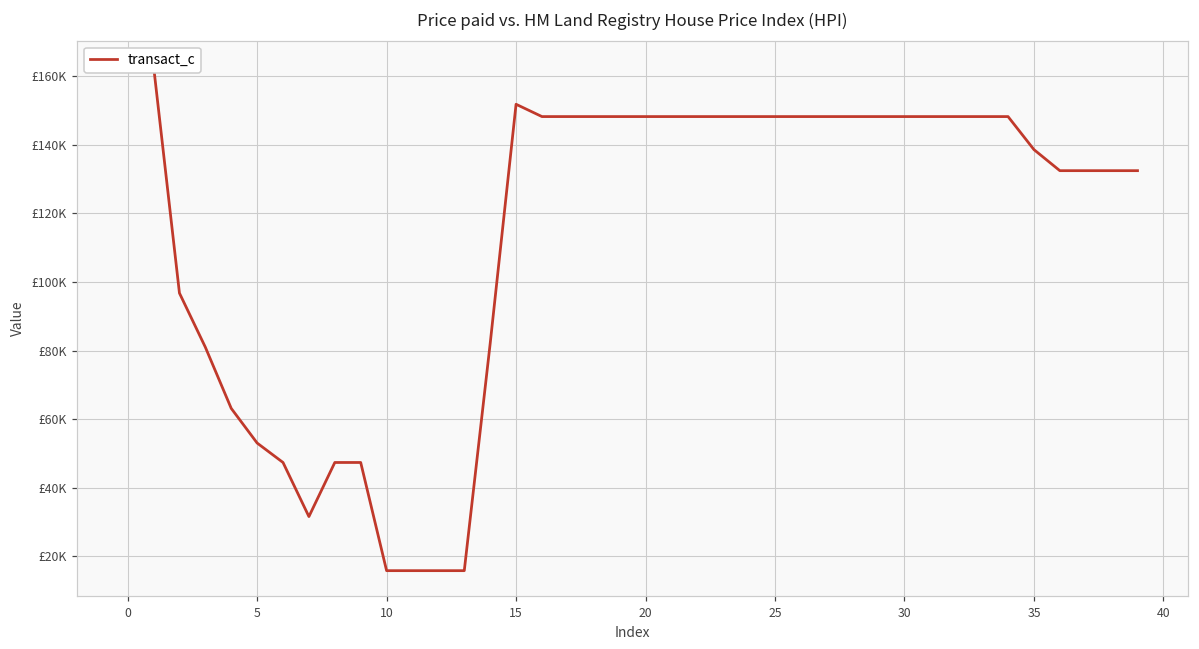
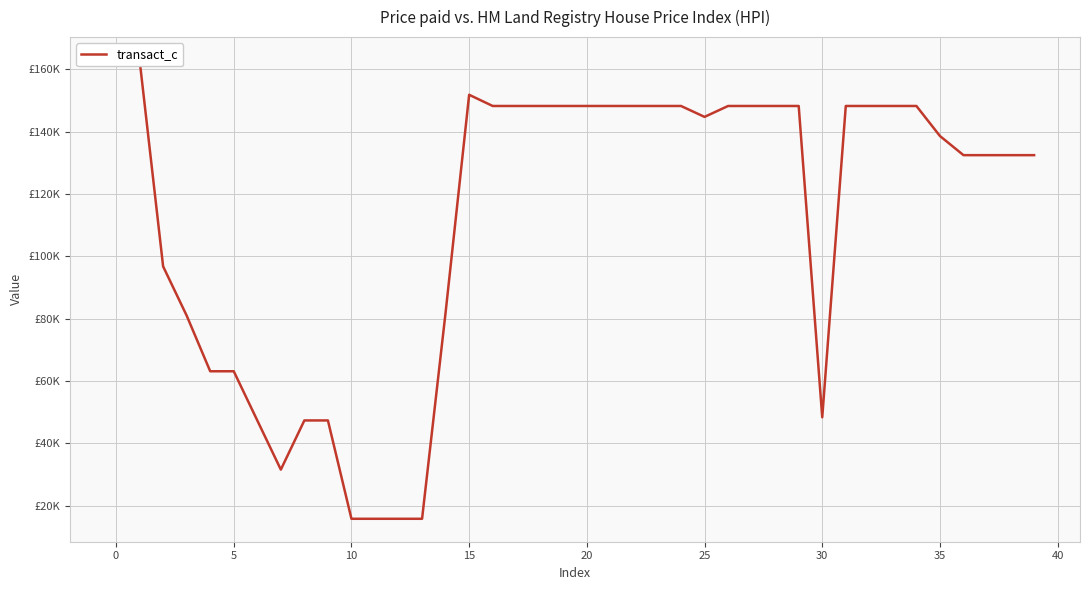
  {
-   "5": "£53000",
+   "5": "£63000",
    "10": "£16000",
    "15": "£152000",
    "20": "£148000",
-   "25": "£148000",
-   "30": "£148000",
+   "25": "£145000",
+   "30": "£48000",
    "35": "£139000"
  }
